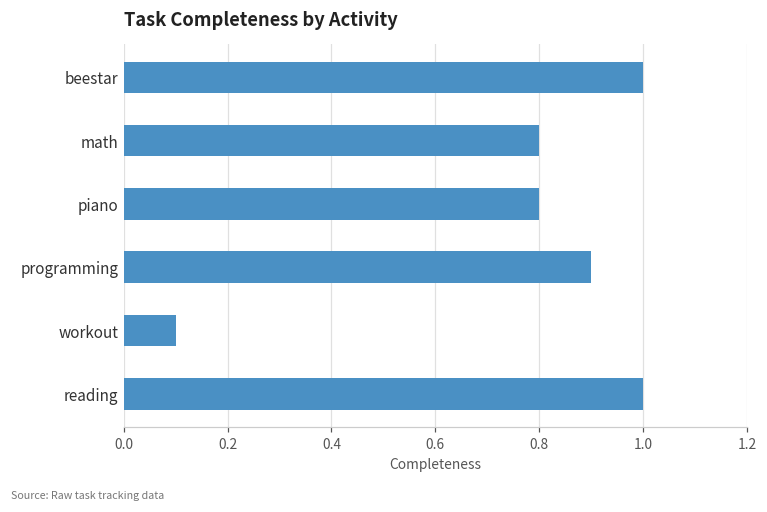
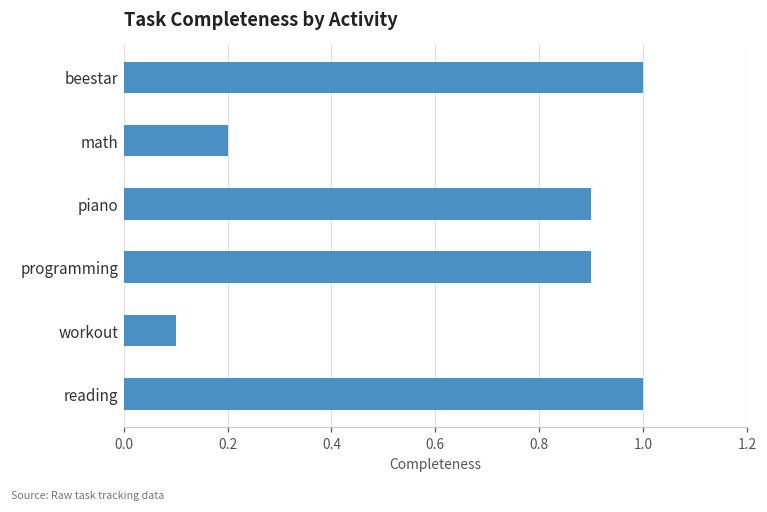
  {
    "beestar": 1.0,
-   "math": 0.8,
-   "piano": 0.8,
+   "math": 0.2,
+   "piano": 0.9,
    "programming": 0.9,
    "workout": 0.1,
    "reading": 1.0
  }
